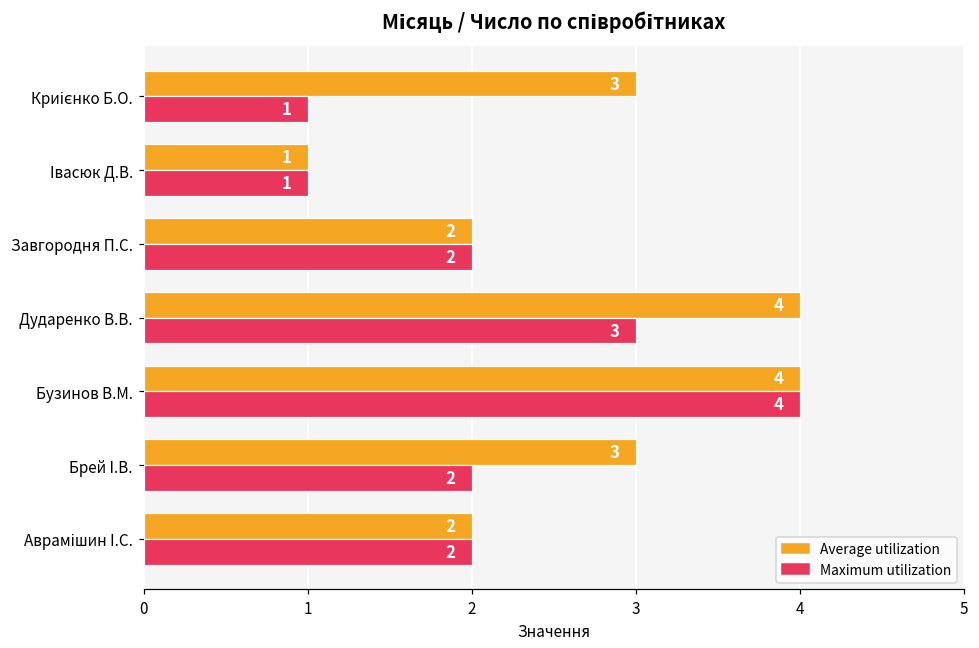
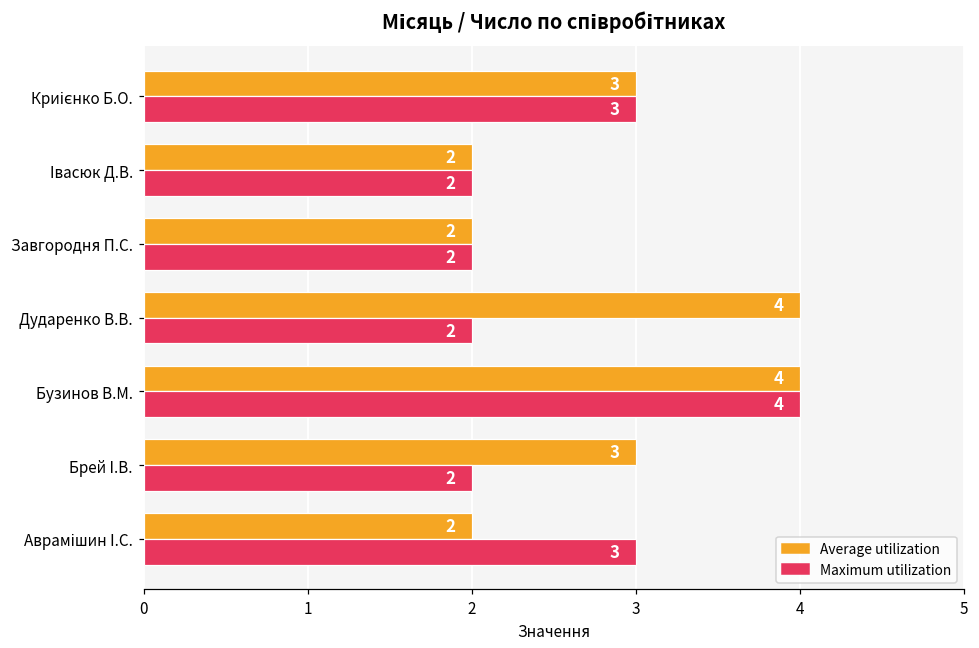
  {
    "Average utilization": {
      "Криієнко Б.О.": 3,
-     "Івасюк Д.В.": 1,
+     "Івасюк Д.В.": 2,
      "Завгородня П.С.": 2,
      "Дударенко В.В.": 4,
      "Бузинов В.М.": 4,
      "Брей І.В.": 3,
      "Аврамішин І.С.": 2
    },
    "Maximum utilization": {
-     "Криієнко Б.О.": 1,
-     "Івасюк Д.В.": 1,
+     "Криієнко Б.О.": 3,
+     "Івасюк Д.В.": 2,
      "Завгородня П.С.": 2,
-     "Дударенко В.В.": 3,
+     "Дударенко В.В.": 2,
      "Бузинов В.М.": 4,
      "Брей І.В.": 2,
-     "Аврамішин І.С.": 2
+     "Аврамішин І.С.": 3
    }
  }
